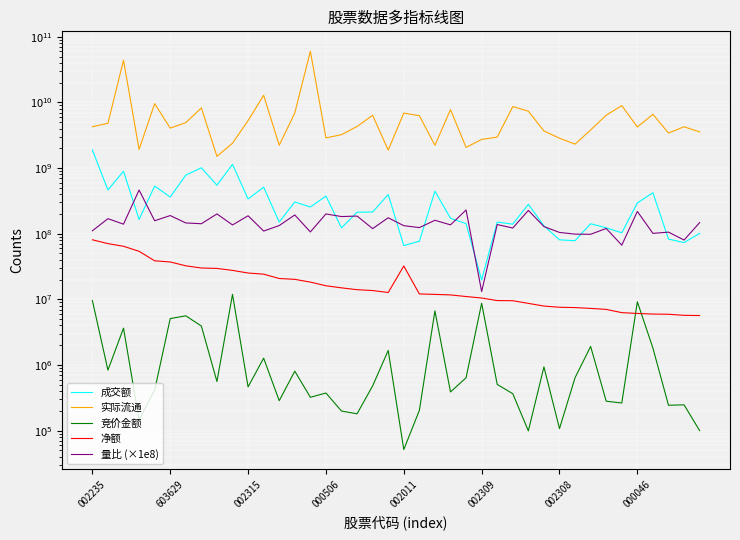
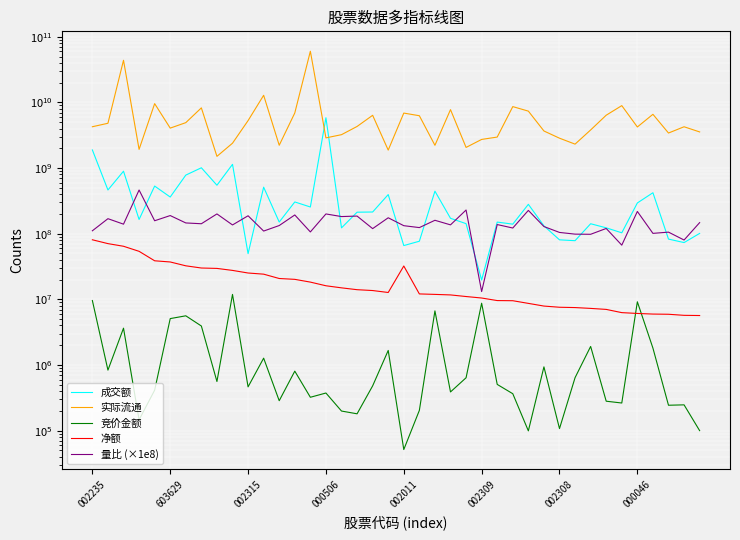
  {
    "成交额": {
      "002235": 1900000000,
      "603629": 400000000,
-     "002315": 300000000,
-     "000506": 400000000,
+     "002315": 50000000,
+     "000506": 6000000000,
      "002011": 70000000,
      "002309": 20000000,
      "002308": 80000000,
      "000046": 300000000
    },
    "实际流通": {
      "002235": 4000000000,
      "603629": 4000000000,
      "002315": 5000000000,
      "000506": 3000000000,
      "002011": 7000000000,
      "002309": 2700000000,
      "002308": 3000000000,
      "000046": 4000000000
    },
    "竞价金额": {
      "002235": 10000000,
      "603629": 5000000,
      "002315": 500000,
      "000506": 400000,
      "002011": 50000,
      "002309": 9000000,
      "002308": 110000,
      "000046": 9000000
    },
    "净额": {
      "002235": 80000000,
      "603629": 40000000,
      "002315": 25000000,
      "000506": 16000000,
      "002011": 30000000,
      "002309": 10000000,
      "002308": 8000000,
      "000046": 6000000
    },
    "量比 (×1e8)": {
      "002235": 110000000,
      "603629": 190000000,
      "002315": 190000000,
      "000506": 200000000,
      "002011": 130000000,
      "002309": 13000000,
      "002308": 100000000,
      "000046": 220000000
    }
  }
